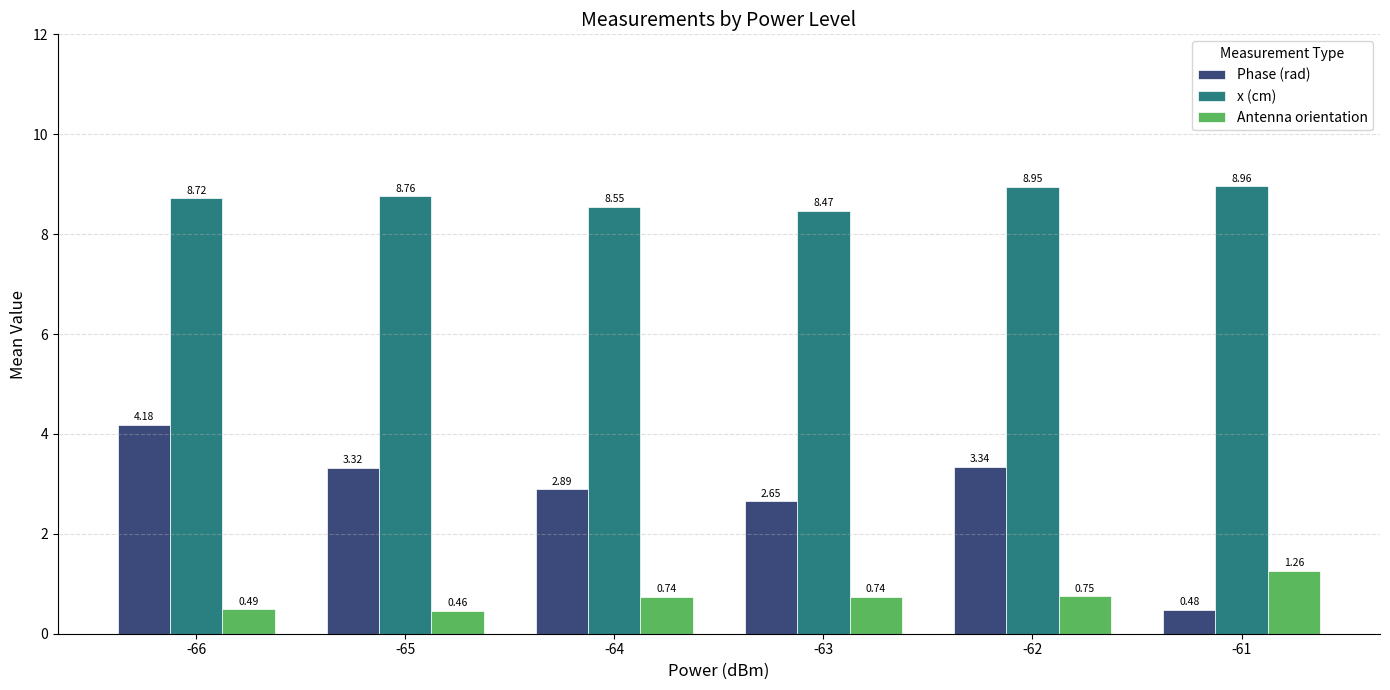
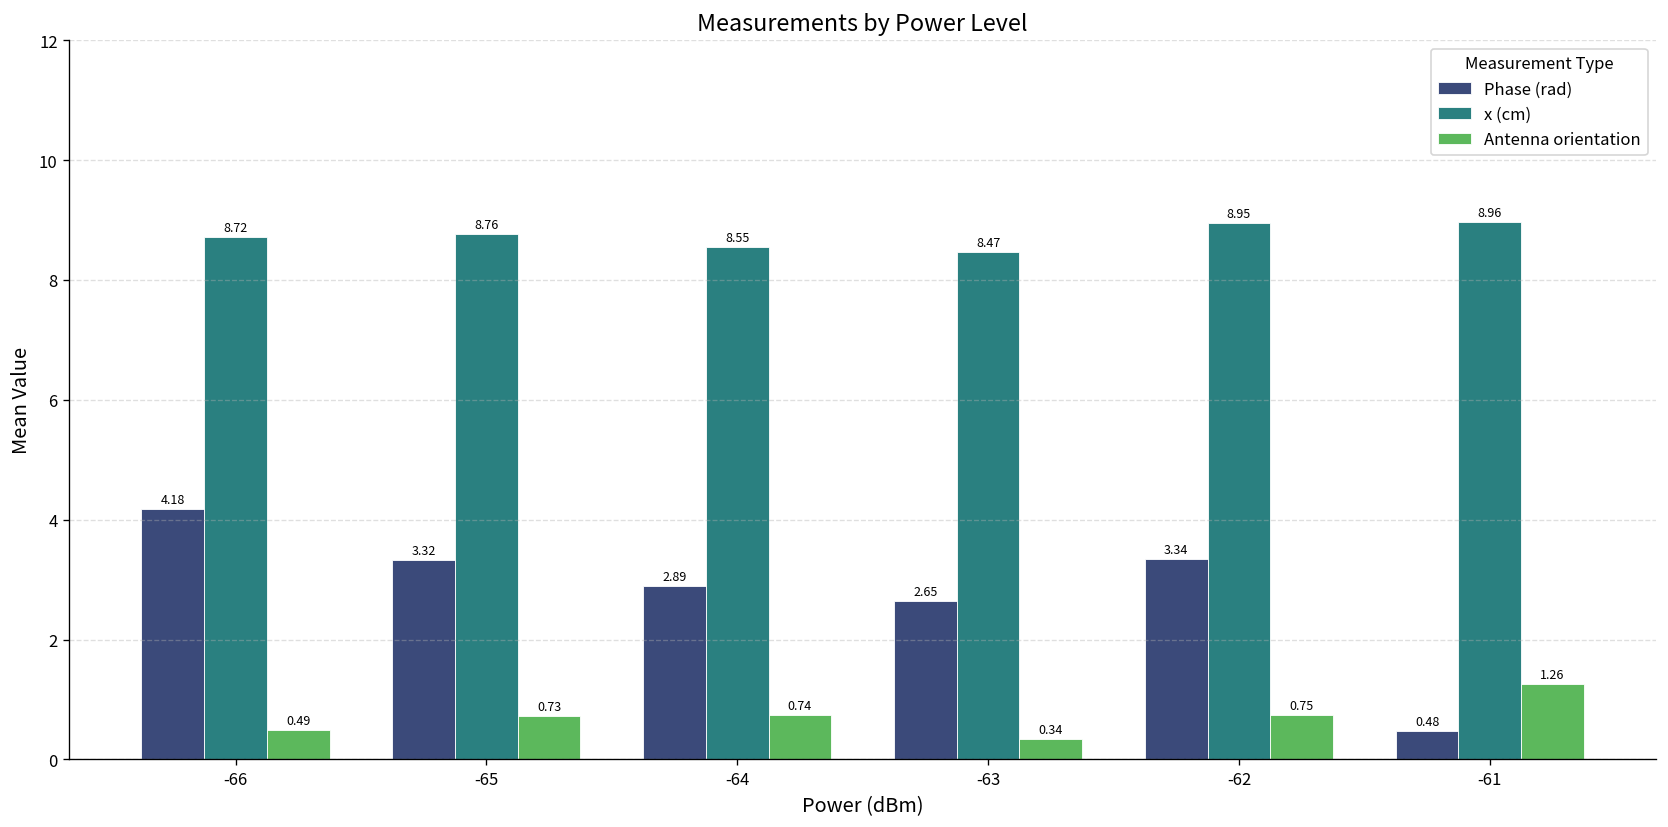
  {
    "Antenna orientation": {
      "-66": 0.49,
-     "-65": 0.46,
+     "-65": 0.73,
      "-64": 0.74,
-     "-63": 0.74,
+     "-63": 0.34,
      "-62": 0.75,
      "-61": 1.26
    }
  }
